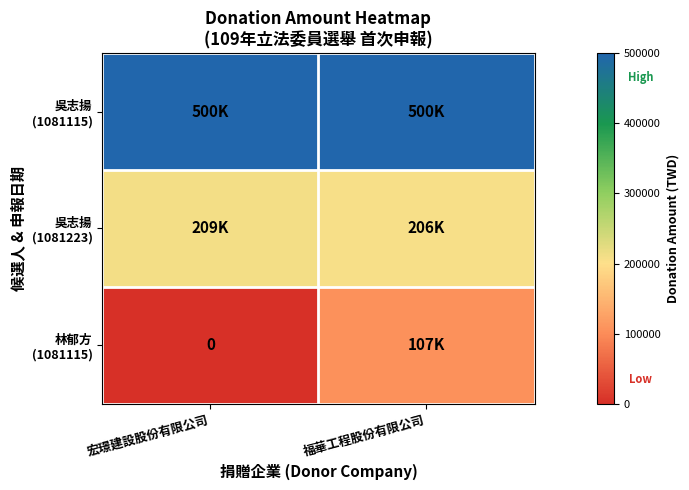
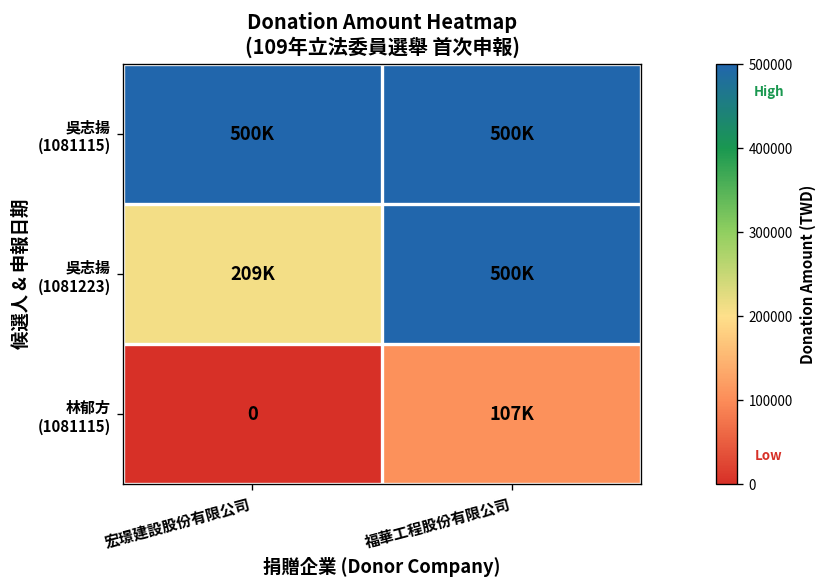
  {
    "吳志揚 (1081115)": {
      "宏璟建設股份有限公司": "500K",
      "福華工程股份有限公司": "500K"
    },
    "吳志揚 (1081223)": {
      "宏璟建設股份有限公司": "209K",
-     "福華工程股份有限公司": "206K"
+     "福華工程股份有限公司": "500K"
    },
    "林郁方 (1081115)": {
      "宏璟建設股份有限公司": "0",
      "福華工程股份有限公司": "107K"
    }
  }
